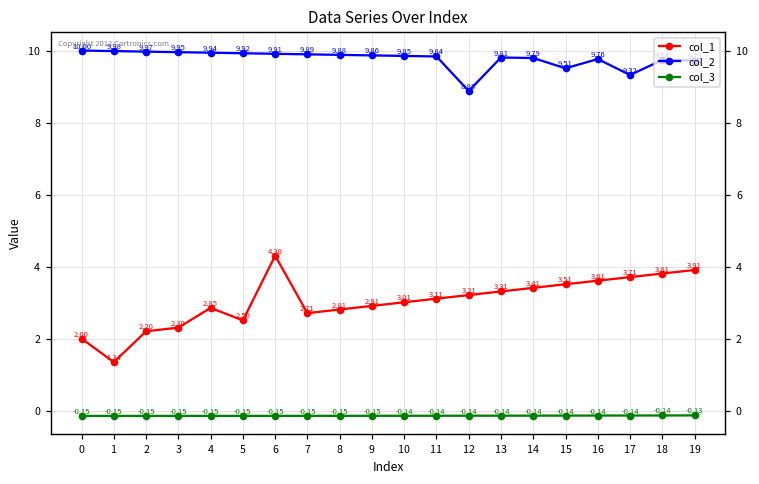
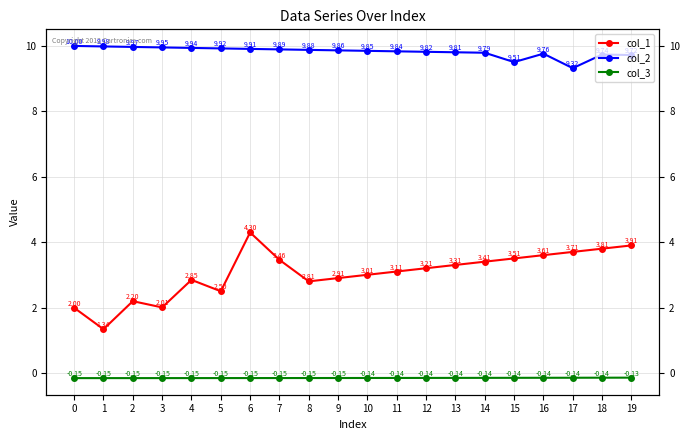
  {
    "col_1": {
      "0": 2.00,
      "1": 1.34,
      "2": 2.20,
-     "3": 2.30,
+     "3": 2.01,
      "4": 2.85,
      "5": 2.50,
      "6": 4.30,
-     "7": 2.71,
+     "7": 3.46,
      "8": 2.81,
      "9": 2.91,
      "10": 3.01,
      "11": 3.11,
      "12": 3.21,
      "13": 3.31,
      "14": 3.41,
      "15": 3.51,
      "16": 3.61,
      "17": 3.71,
      "18": 3.81,
      "19": 3.91
    },
    "col_2": {
      "3": 9.95,
      "4": 9.94,
      "5": 9.92,
      "6": 9.91,
      "7": 9.89,
      "8": 9.88,
      "9": 9.86,
      "10": 9.85,
      "11": 9.84,
-     "12": 8.88,
+     "12": 9.82,
      "13": 9.81,
      "14": 9.79,
      "15": 9.51,
      "16": 9.76,
      "17": 9.32
    },
    "col_3": {
      "0": -0.15,
      "1": -0.15,
      "2": -0.15,
      "3": -0.15,
      "4": -0.15,
      "5": -0.15,
      "6": -0.15,
      "7": -0.15,
      "8": -0.15,
      "9": -0.15,
      "10": -0.14,
      "11": -0.14,
      "12": -0.14,
      "13": -0.14,
      "14": -0.14,
      "15": -0.14,
      "16": -0.14,
      "17": -0.14,
      "18": -0.14,
      "19": -0.13
    }
  }
